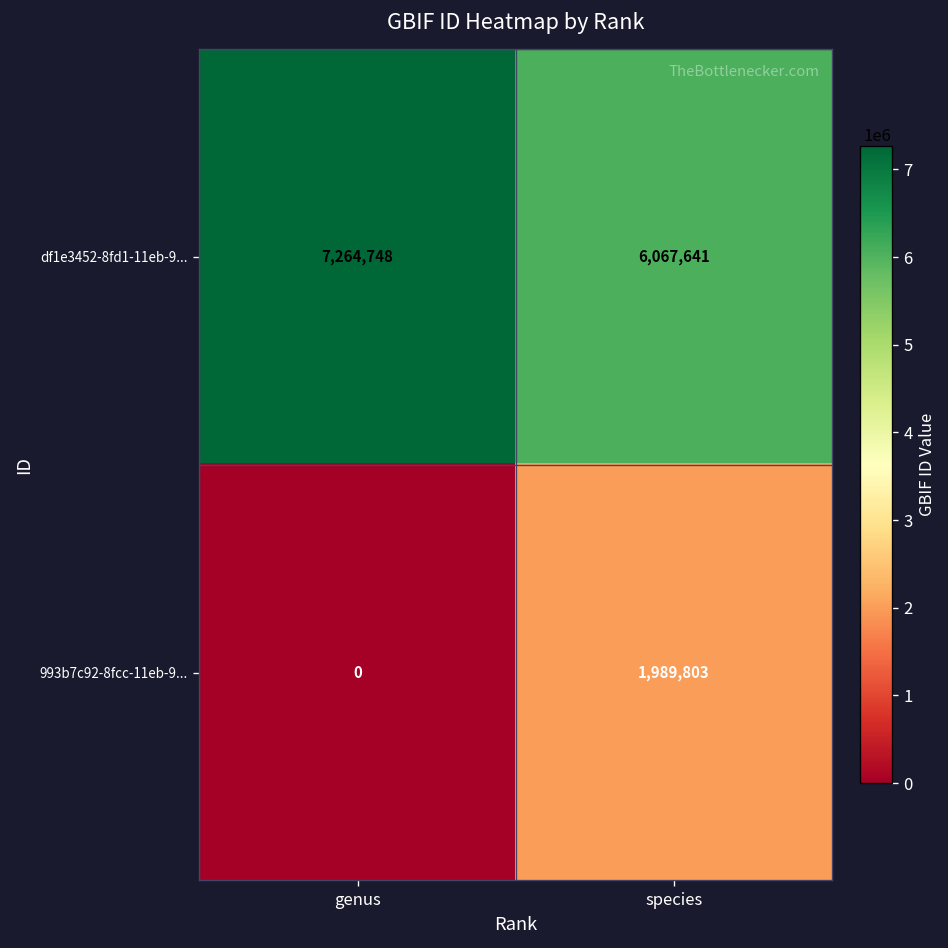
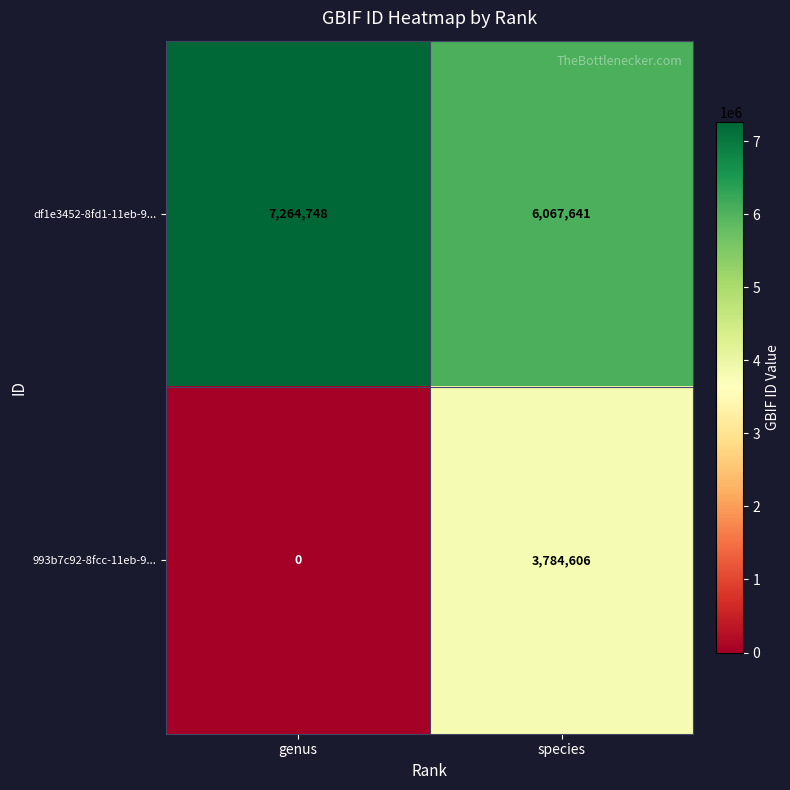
  {
    "df1e3452-8fd1-11eb-9...": {
      "genus": "7,264,748"
    },
    "993b7c92-8fcc-11eb-9...": {
      "genus": "0",
-     "species": "1,989,803"
+     "species": "3,784,606"
    }
  }
